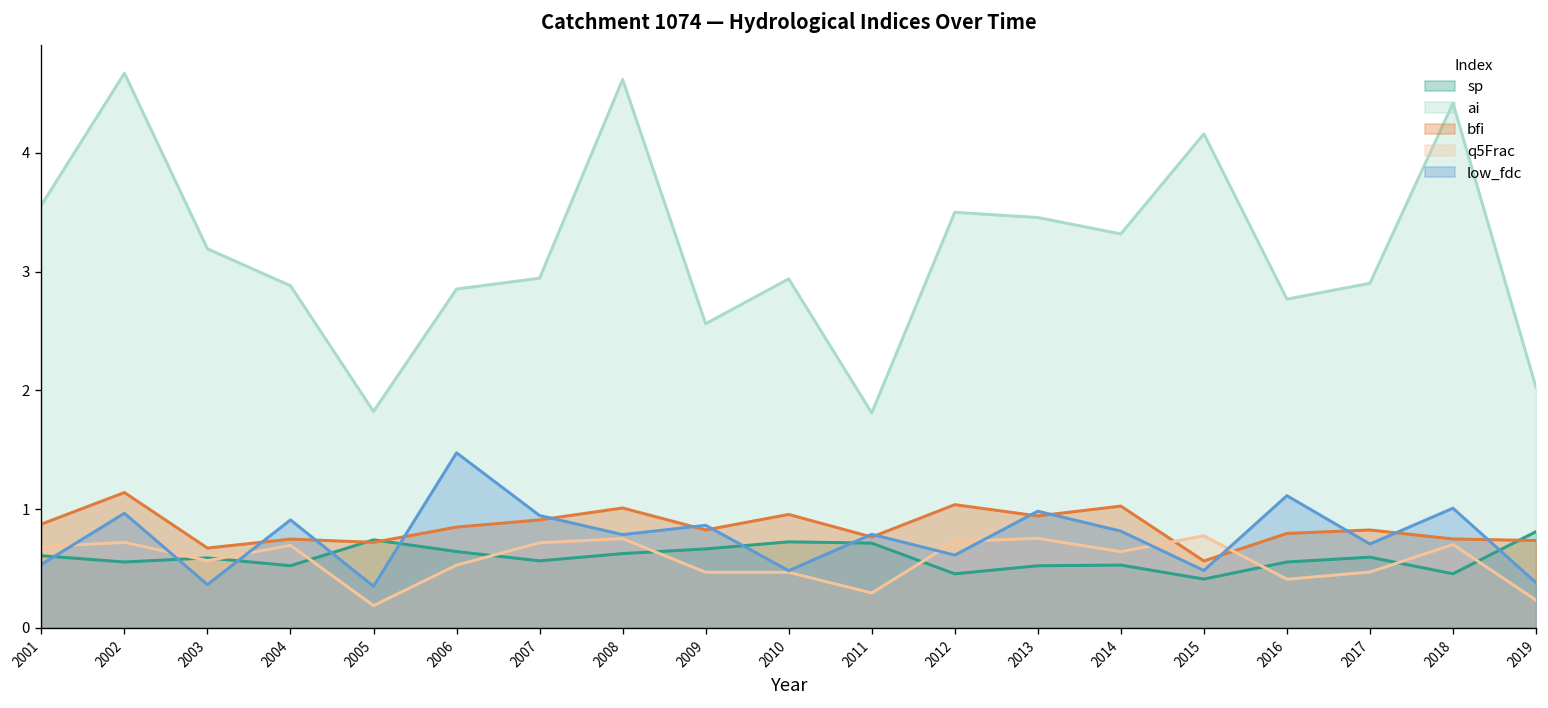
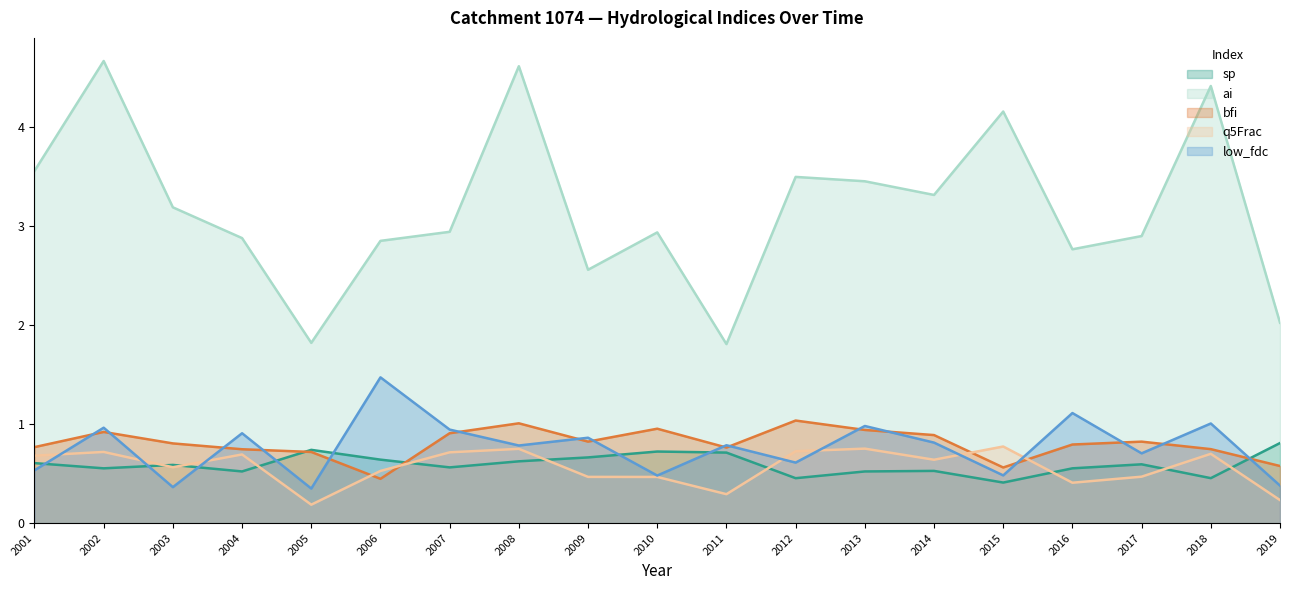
  {
    "bfi": {
-     "2001": 0.9,
-     "2002": 1.1,
-     "2003": 0.7,
+     "2001": 0.8,
+     "2002": 0.9,
+     "2003": 0.8,
      "2004": 0.7,
-     "2006": 0.8,
+     "2006": 0.4,
      "2007": 0.9,
      "2008": 1.0,
      "2009": 0.8,
      "2010": 1.0,
      "2012": 1.0,
      "2013": 0.9,
-     "2014": 1.0,
+     "2014": 0.9,
      "2015": 0.6,
      "2016": 0.8,
      "2017": 0.8,
      "2018": 0.7,
-     "2019": 0.7
+     "2019": 0.6
    }
  }
